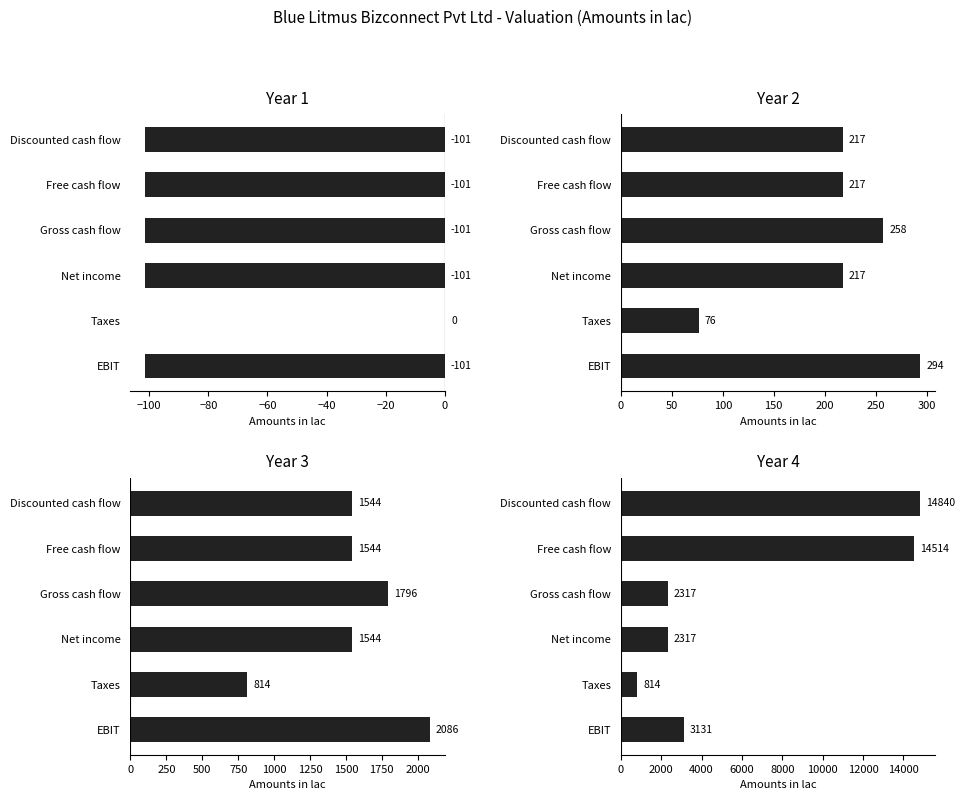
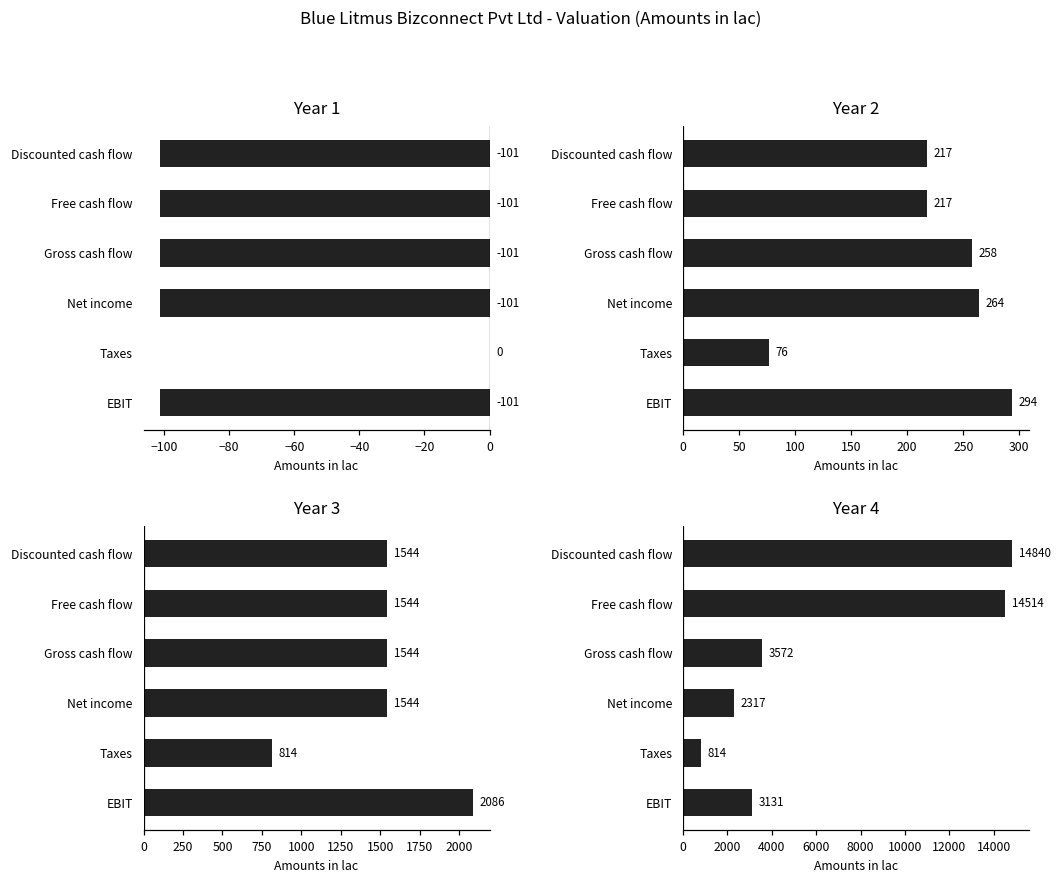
  {
    "Year 1": {
      "Taxes": 0
    },
    "Year 2": {
      "Discounted cash flow": 217,
      "Free cash flow": 217,
      "Gross cash flow": 258,
-     "Net income": 217,
+     "Net income": 264,
      "Taxes": 76,
      "EBIT": 294
    },
    "Year 3": {
      "Discounted cash flow": 1544,
      "Free cash flow": 1544,
-     "Gross cash flow": 1796,
+     "Gross cash flow": 1544,
      "Net income": 1544,
      "Taxes": 814,
      "EBIT": 2086
    },
    "Year 4": {
      "Discounted cash flow": 14840,
      "Free cash flow": 14514,
-     "Gross cash flow": 2317,
+     "Gross cash flow": 3572,
      "Net income": 2317,
      "Taxes": 814,
      "EBIT": 3131
    }
  }
